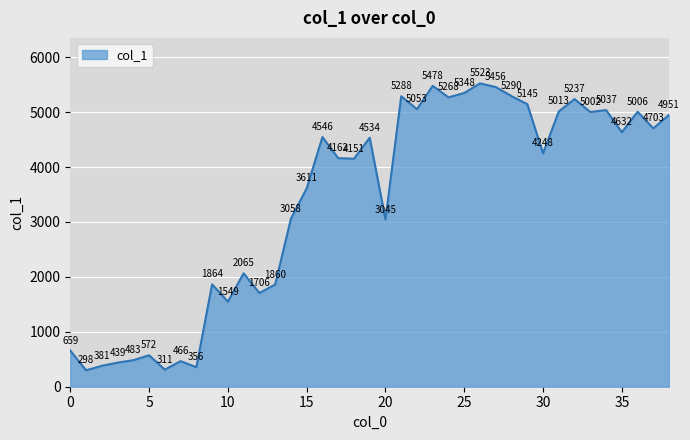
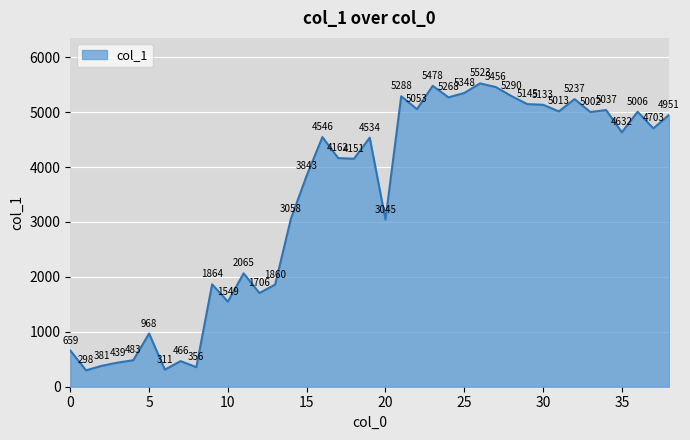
  {
    "0": 659,
-   "5": 572,
+   "5": 968,
    "10": 1549,
-   "15": 3611,
+   "15": 3843,
    "20": 3045,
-   "30": 4248,
+   "30": 5133,
    "35": 4632
  }
